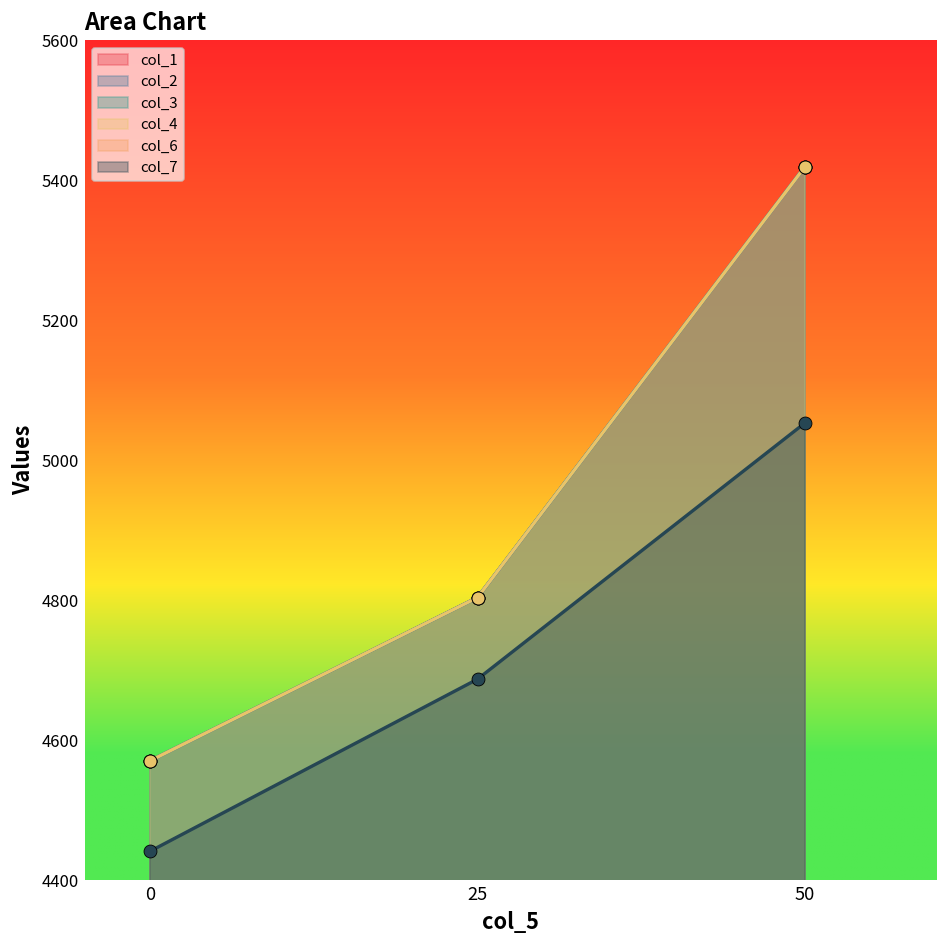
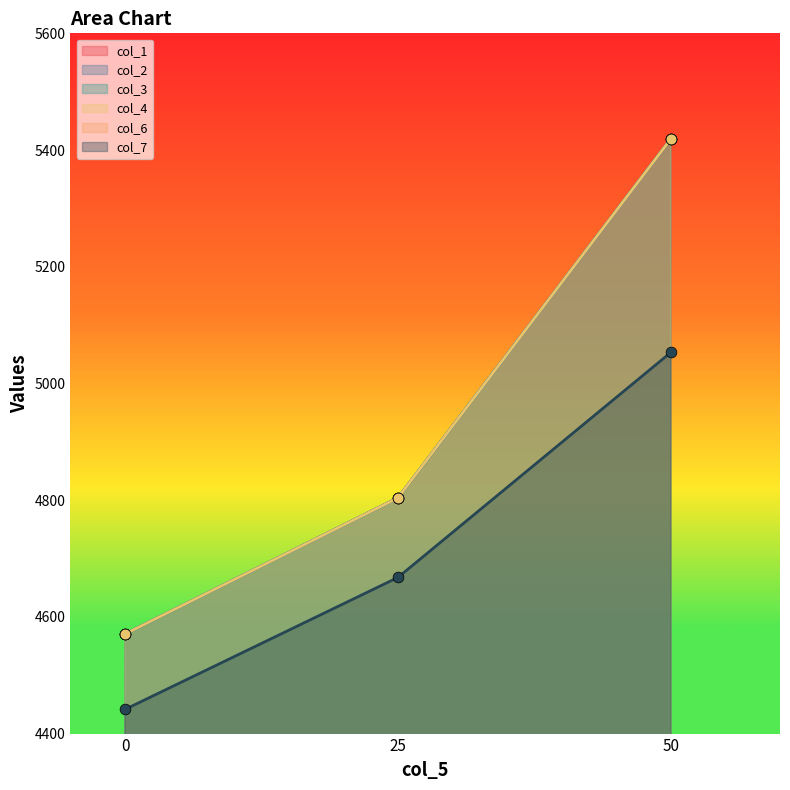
  {
    "col_7": {
      "0": 4440,
-     "25": 4690,
+     "25": 4670,
      "50": 5050
    }
  }
